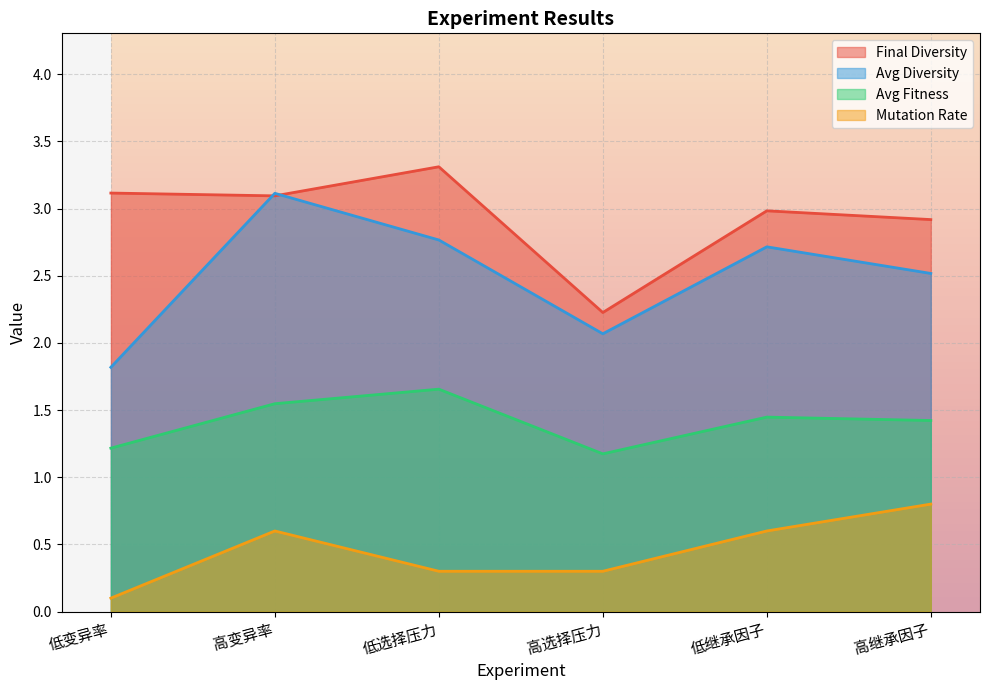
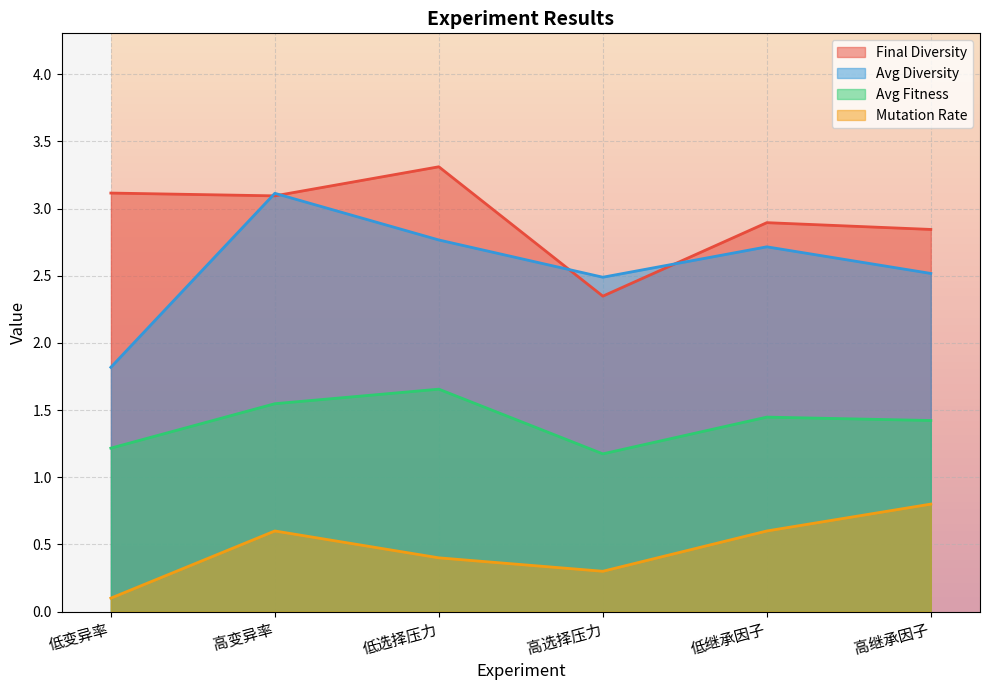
  {
    "Final Diversity": {
      "低变异率": 3.12,
      "高变异率": 3.09,
      "低选择压力": 3.31,
-     "高选择压力": 2.23,
-     "低继承因子": 2.98,
-     "高继承因子": 2.92
+     "高选择压力": 2.35,
+     "低继承因子": 2.90,
+     "高继承因子": 2.84
    },
    "Avg Diversity": {
      "低变异率": 1.82,
      "高变异率": 3.11,
      "低选择压力": 2.77,
-     "高选择压力": 2.07,
+     "高选择压力": 2.49,
      "低继承因子": 2.72,
      "高继承因子": 2.52
    },
    "Avg Fitness": {
      "低变异率": 1.22,
      "高变异率": 1.55,
      "低选择压力": 1.66,
      "高选择压力": 1.17,
      "低继承因子": 1.45,
      "高继承因子": 1.42
    },
    "Mutation Rate": {
      "低变异率": 0.1,
      "高变异率": 0.6,
-     "低选择压力": 0.3,
+     "低选择压力": 0.4,
      "高选择压力": 0.3,
      "低继承因子": 0.6,
      "高继承因子": 0.8
    }
  }
